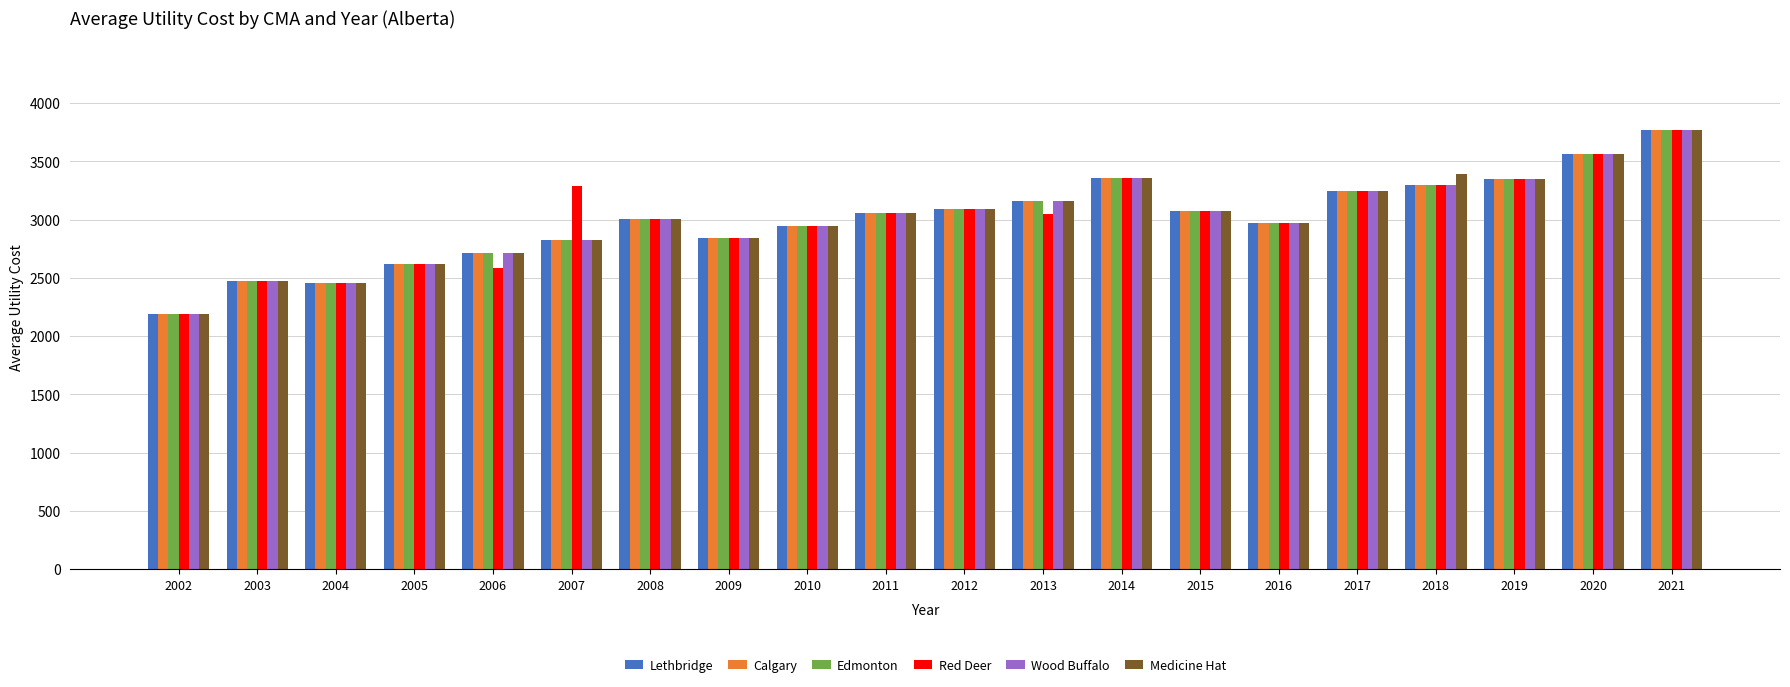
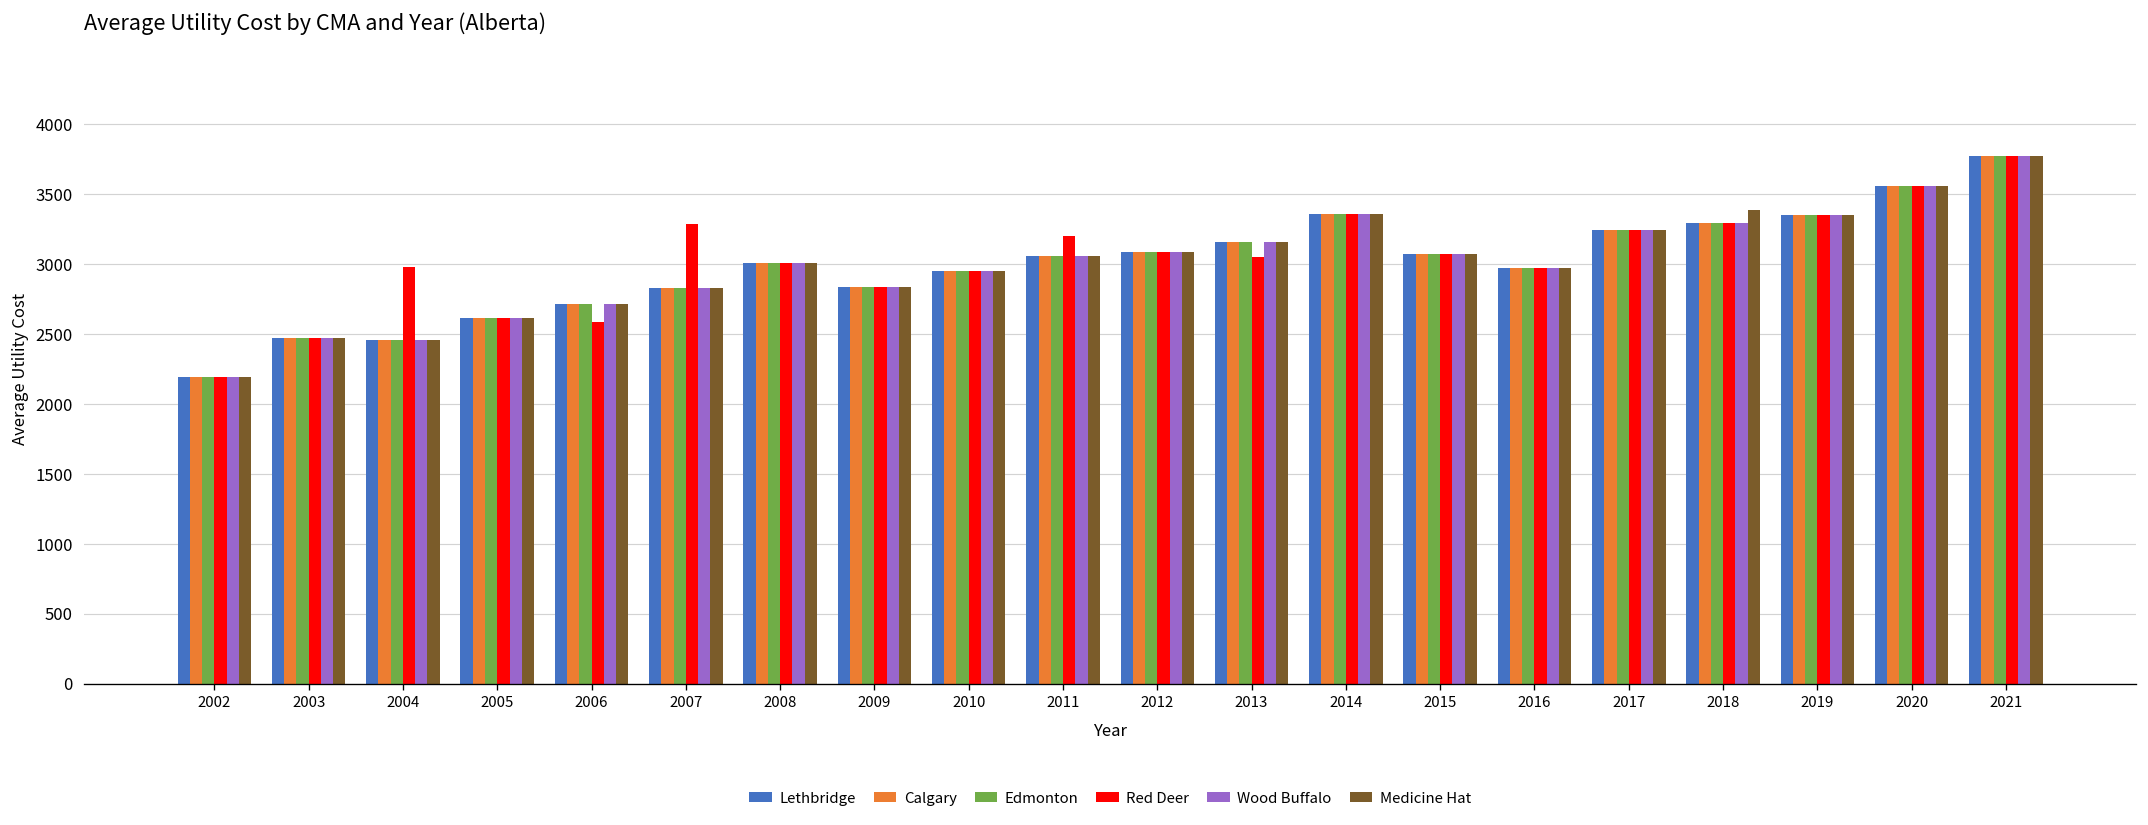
  {
    "Lethbridge": {
      "2002": 2190,
      "2003": 2470,
      "2004": 2460,
      "2005": 2620,
      "2006": 2710,
      "2007": 2830,
      "2008": 3000,
      "2009": 2840,
      "2010": 2950,
      "2011": 3060,
      "2012": 3090,
      "2013": 3160,
      "2014": 3360,
      "2015": 3070,
      "2016": 2970,
      "2017": 3240,
      "2018": 3300,
      "2019": 3350,
      "2020": 3560,
      "2021": 3770
    },
    "Calgary": {
      "2002": 2190,
      "2003": 2470,
      "2004": 2460,
      "2005": 2620,
      "2006": 2710,
      "2007": 2830,
      "2008": 3000,
      "2009": 2840,
      "2010": 2950,
      "2011": 3060,
      "2012": 3090,
      "2013": 3160,
      "2014": 3360,
      "2015": 3070,
      "2016": 2970,
      "2017": 3240,
      "2018": 3300,
      "2019": 3350,
      "2020": 3560,
      "2021": 3770
    },
    "Edmonton": {
      "2002": 2190,
      "2003": 2470,
      "2004": 2460,
      "2005": 2620,
      "2006": 2710,
      "2007": 2830,
      "2008": 3000,
      "2009": 2840,
      "2010": 2950,
      "2011": 3060,
      "2012": 3090,
      "2013": 3160,
      "2014": 3360,
      "2015": 3070,
      "2016": 2970,
      "2017": 3240,
      "2018": 3300,
      "2019": 3350,
      "2020": 3560,
      "2021": 3770
    },
    "Red Deer": {
      "2002": 2190,
      "2003": 2470,
-     "2004": 2460,
+     "2004": 2980,
      "2005": 2620,
      "2006": 2580,
      "2007": 3290,
      "2008": 3000,
      "2009": 2840,
      "2010": 2950,
-     "2011": 3060,
+     "2011": 3200,
      "2012": 3090,
      "2013": 3050,
      "2014": 3360,
      "2015": 3070,
      "2016": 2970,
      "2017": 3240,
      "2018": 3300,
      "2019": 3350,
      "2020": 3560,
      "2021": 3770
    },
    "Wood Buffalo": {
      "2002": 2190,
      "2003": 2470,
      "2004": 2460,
      "2005": 2620,
      "2006": 2710,
      "2007": 2830,
      "2008": 3000,
      "2009": 2840,
      "2010": 2950,
      "2011": 3060,
      "2012": 3090,
      "2013": 3160,
      "2014": 3360,
      "2015": 3070,
      "2016": 2970,
      "2017": 3240,
      "2018": 3300,
      "2019": 3350,
      "2020": 3560,
      "2021": 3770
    },
    "Medicine Hat": {
      "2002": 2190,
      "2003": 2470,
      "2004": 2460,
      "2005": 2620,
      "2006": 2710,
      "2007": 2830,
      "2008": 3000,
      "2009": 2840,
      "2010": 2950,
      "2011": 3060,
      "2012": 3090,
      "2013": 3160,
      "2014": 3360,
      "2015": 3070,
      "2016": 2970,
      "2017": 3240,
      "2018": 3390,
      "2019": 3350,
      "2020": 3560,
      "2021": 3770
    }
  }
